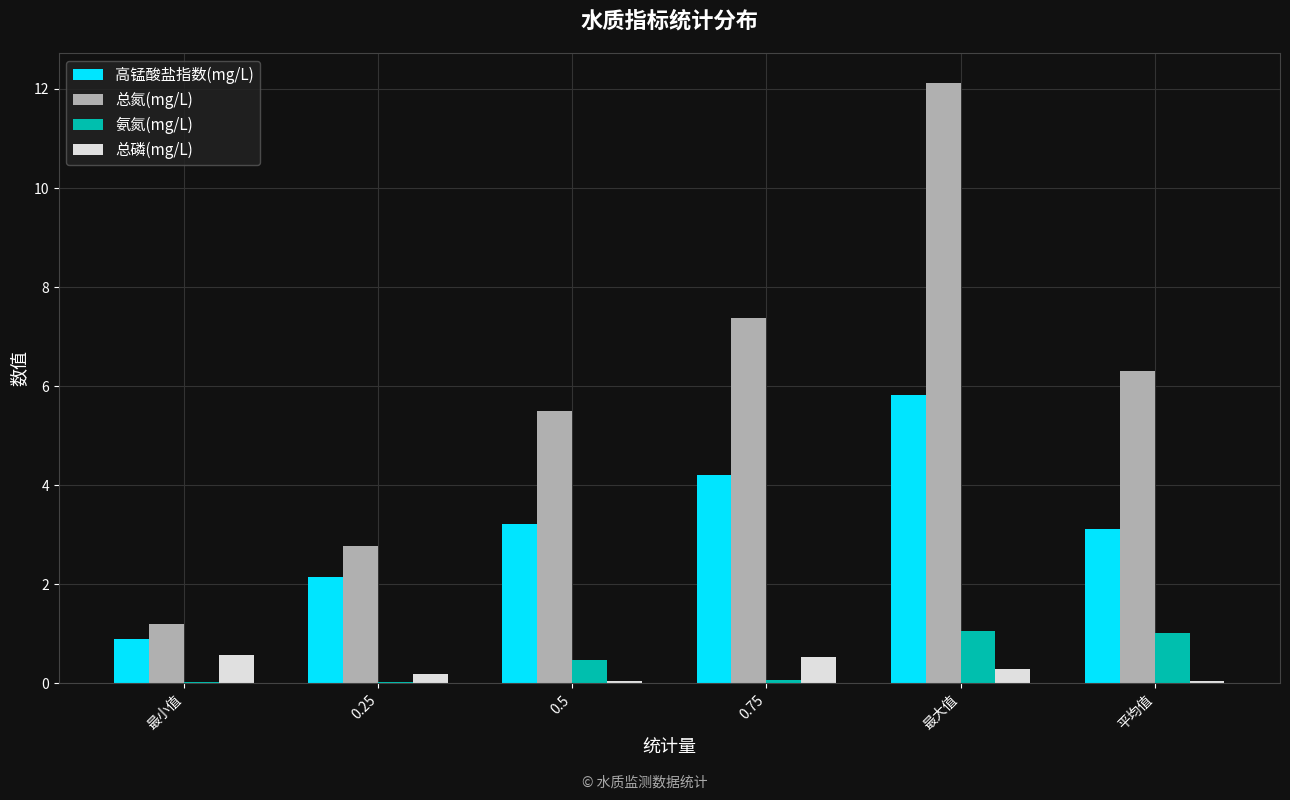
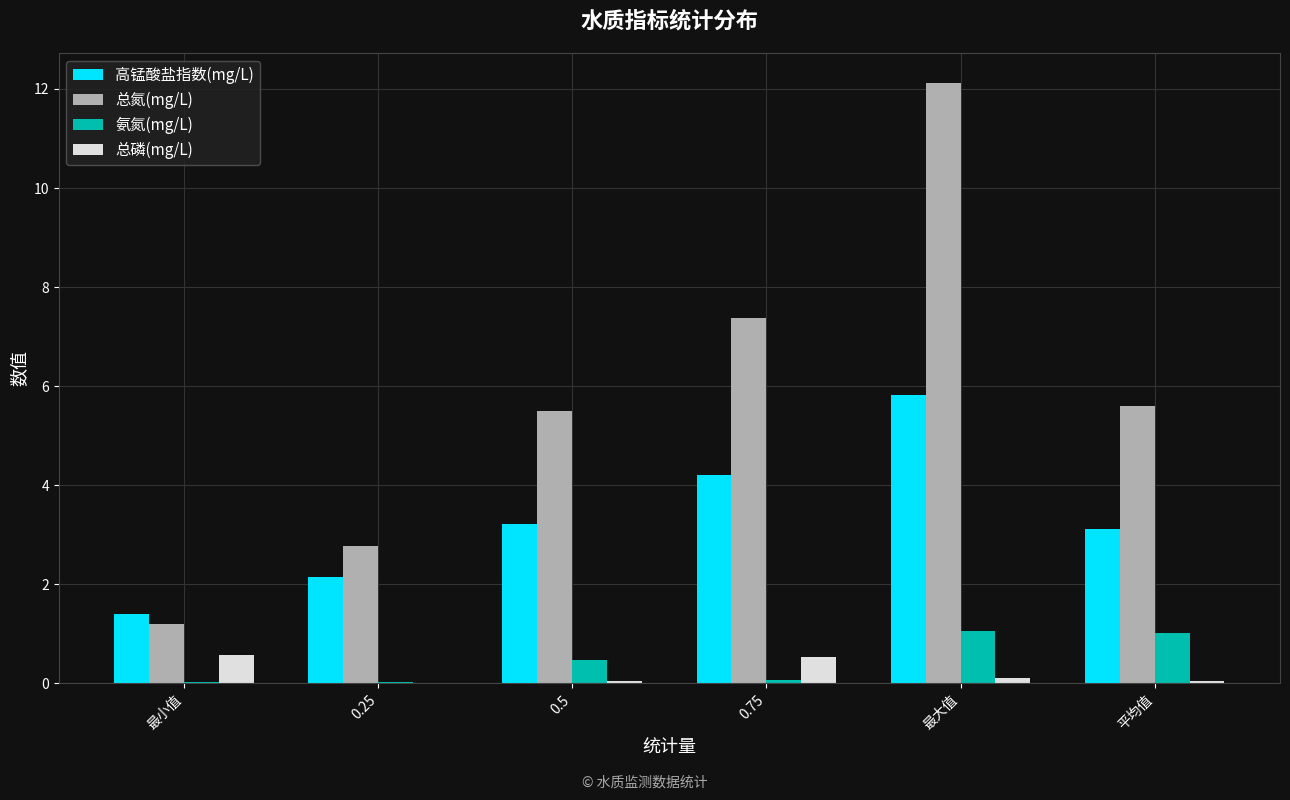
  {
    "高锰酸盐指数(mg/L)": {
-     "最小值": 0.9,
+     "最小值": 1.4,
      "0.25": 2.1,
      "0.5": 3.2,
      "0.75": 4.2,
      "最大值": 5.8,
      "平均值": 3.1
    },
    "总氮(mg/L)": {
      "最小值": 1.2,
      "0.25": 2.8,
      "0.5": 5.5,
      "0.75": 7.4,
      "最大值": 12.1,
-     "平均值": 6.3
+     "平均值": 5.6
    },
    "氨氮(mg/L)": {
      "0.5": 0.5,
      "0.75": 0.1,
      "最大值": 1.1,
      "平均值": 1.0
    },
    "总磷(mg/L)": {
      "最小值": 0.6,
-     "0.25": 0.2,
+     "0.25": 0.0,
      "0.75": 0.5,
-     "最大值": 0.3
+     "最大值": 0.1
    }
  }
